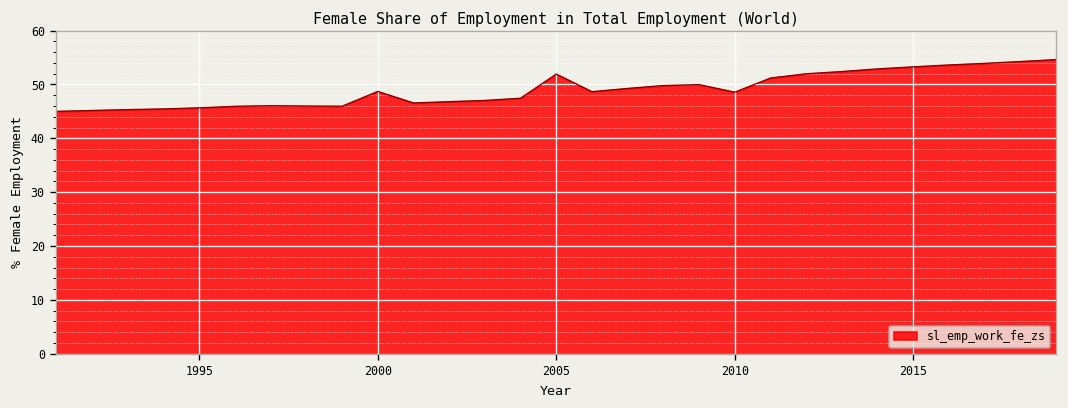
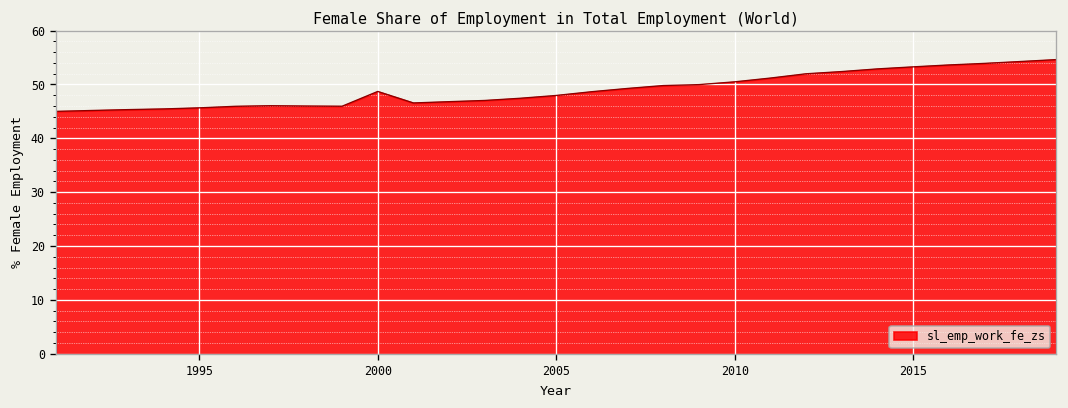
  {
    "1995": 46,
    "2000": 49,
-   "2005": 52,
-   "2010": 49,
+   "2005": 48,
+   "2010": 50,
    "2015": 53
  }
